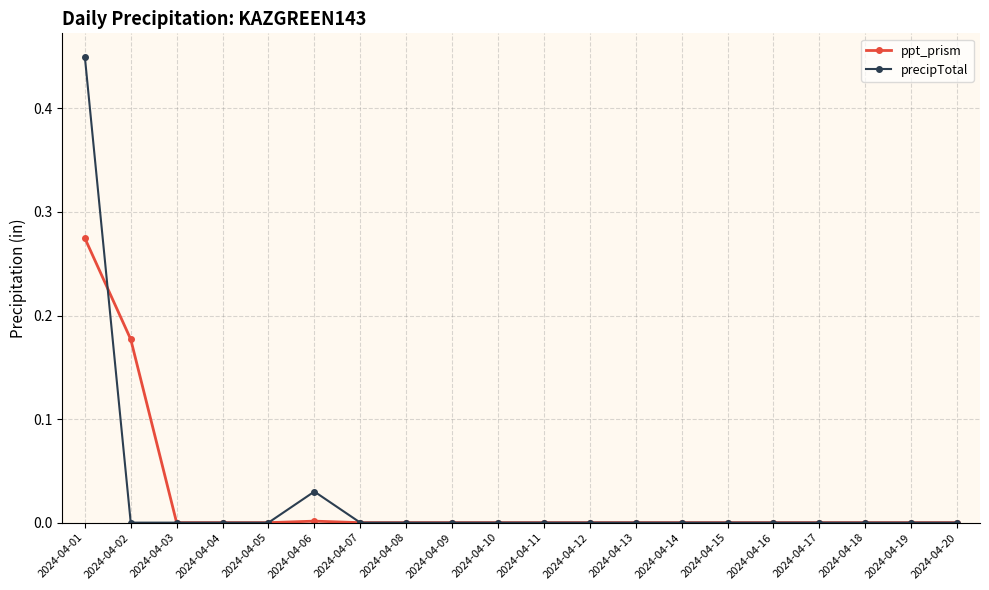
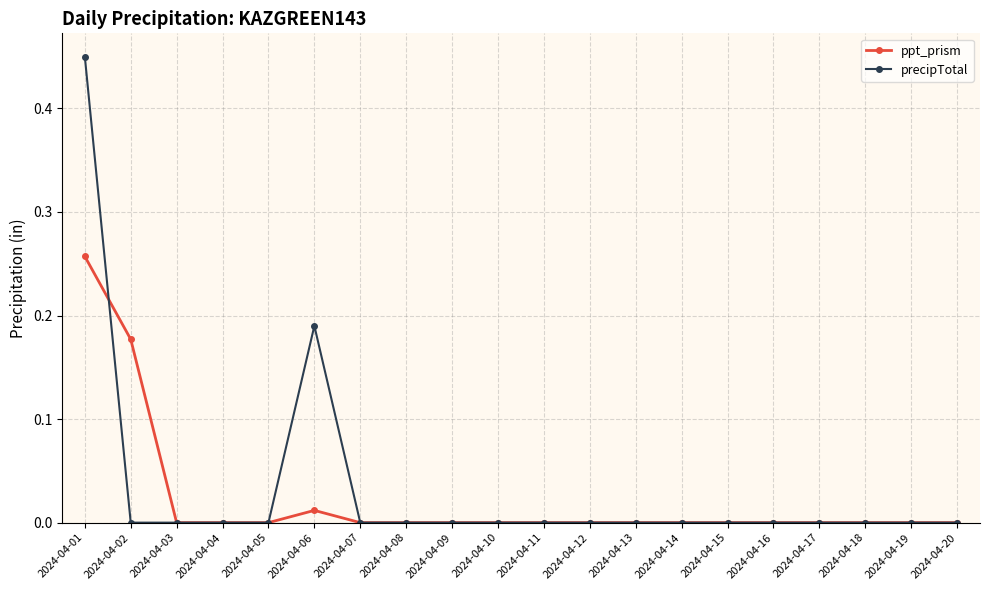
  {
    "ppt_prism": {
-     "2024-04-01": 0.275,
+     "2024-04-01": 0.257,
      "2024-04-02": 0.177,
-     "2024-04-06": 0.001
+     "2024-04-06": 0.012
    },
    "precipTotal": {
      "2024-04-01": 0.45,
      "2024-04-02": 0.00,
-     "2024-04-06": 0.03
+     "2024-04-06": 0.19
    }
  }
